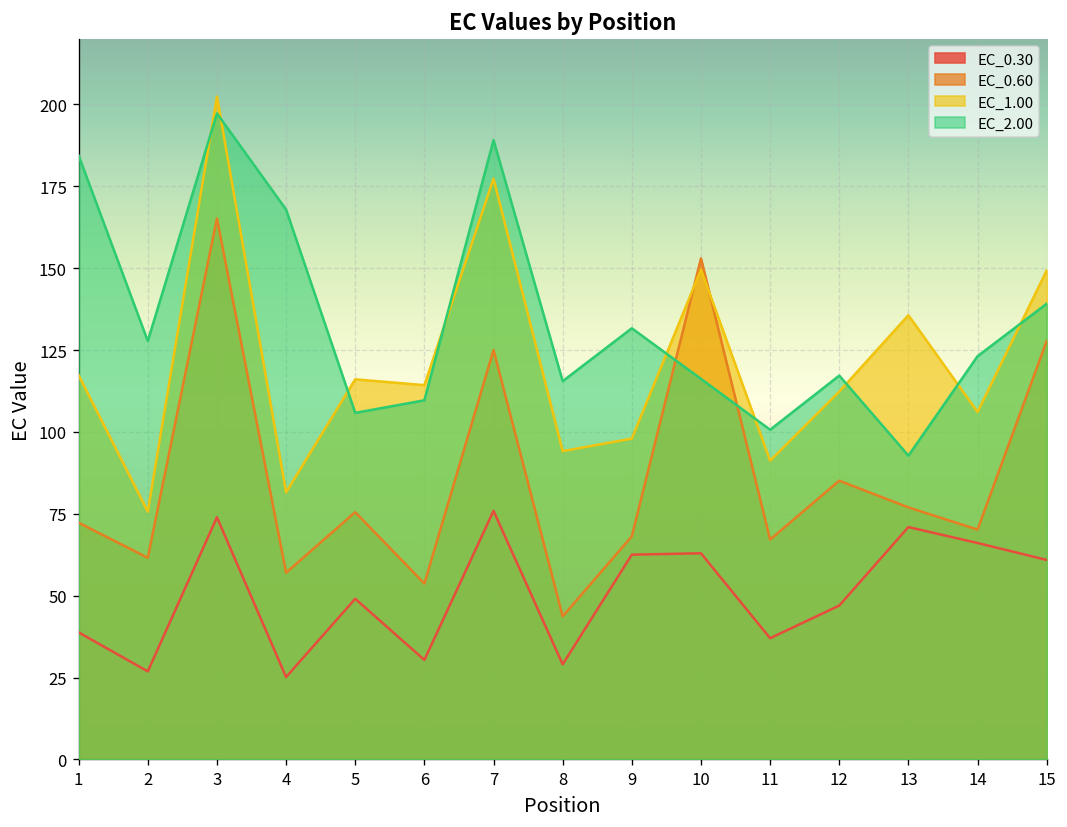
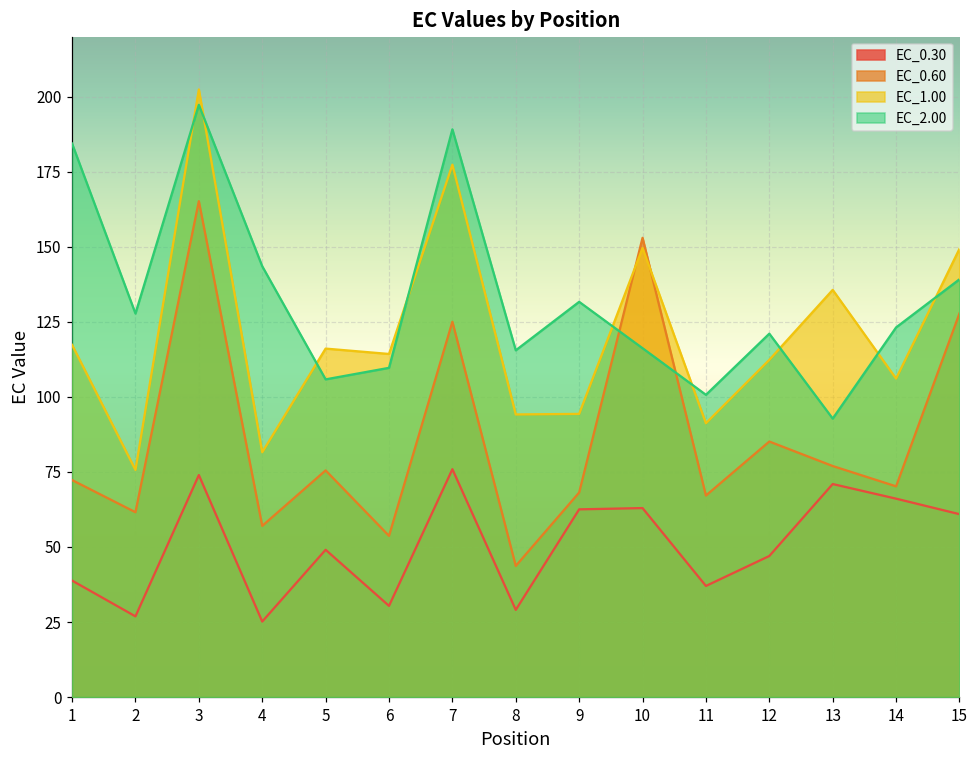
  {
    "EC_1.00": {
      "1": 117,
      "2": 76,
      "3": 202,
      "4": 82,
      "5": 116,
      "6": 114,
      "7": 177,
      "8": 94,
-     "9": 98,
+     "9": 94,
      "10": 150,
      "11": 91,
      "12": 112,
      "13": 136,
      "14": 106,
      "15": 149
    },
    "EC_2.00": {
      "1": 184,
      "2": 128,
      "3": 197,
-     "4": 168,
+     "4": 144,
      "5": 106,
      "6": 110,
      "7": 189,
      "8": 116,
      "9": 132,
      "10": 116,
      "11": 101,
-     "12": 117,
+     "12": 121,
      "13": 93,
      "14": 123,
      "15": 139
    }
  }
